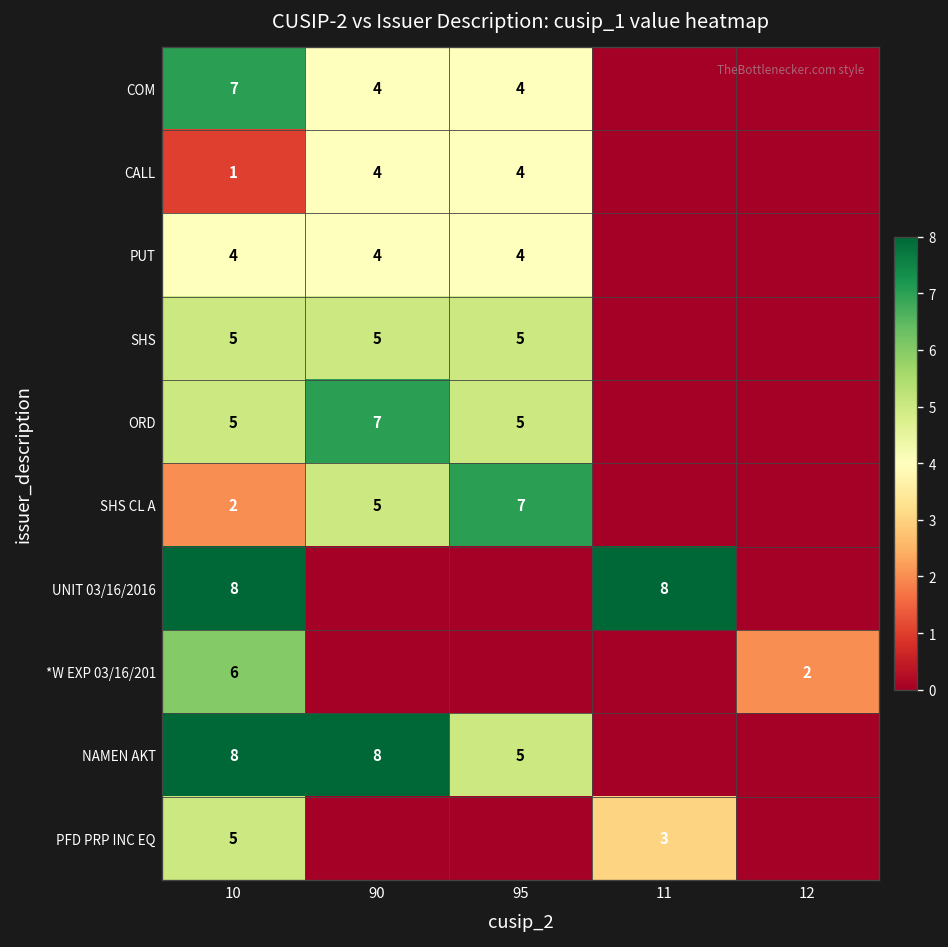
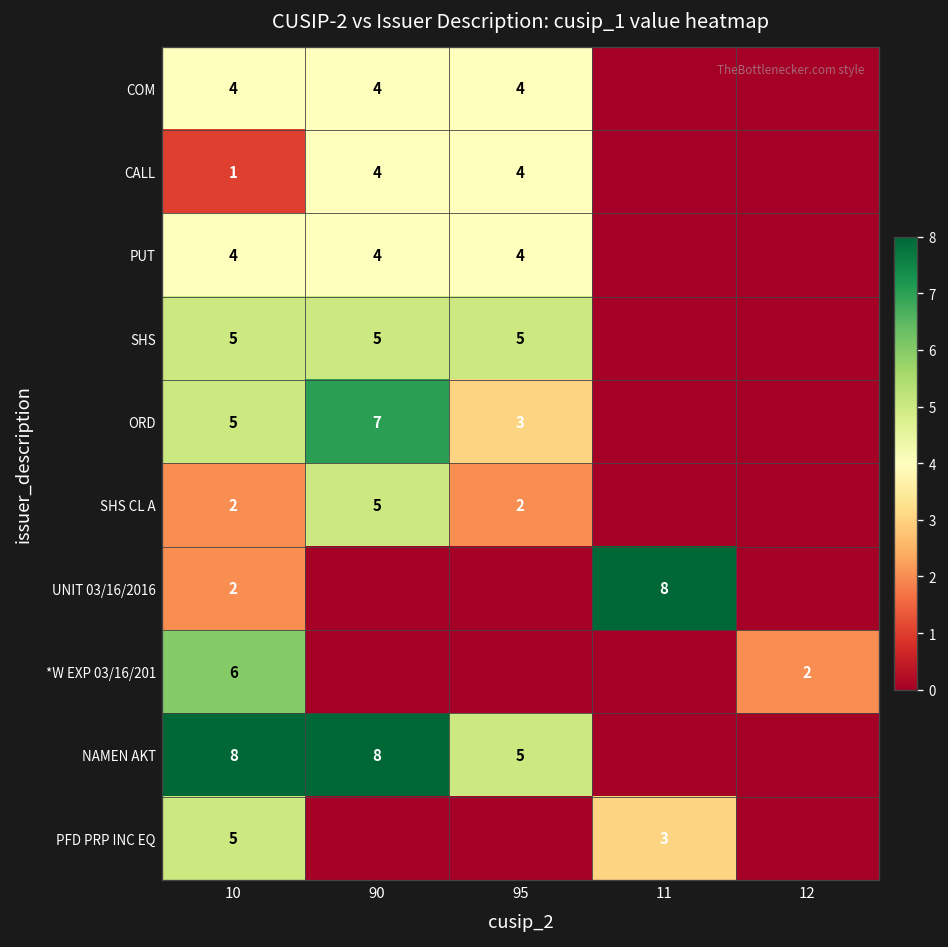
  {
    "COM": {
-     "10": 7,
+     "10": 4,
      "90": 4,
      "95": 4
    },
    "CALL": {
      "10": 1,
      "90": 4,
      "95": 4
    },
    "PUT": {
      "10": 4,
      "90": 4,
      "95": 4
    },
    "SHS": {
      "10": 5,
      "90": 5,
      "95": 5
    },
    "ORD": {
      "10": 5,
      "90": 7,
-     "95": 5
+     "95": 3
    },
    "SHS CL A": {
      "10": 2,
      "90": 5,
-     "95": 7
+     "95": 2
    },
    "UNIT 03/16/2016": {
-     "10": 8,
+     "10": 2,
      "11": 8
    },
    "*W EXP 03/16/201": {
      "10": 6,
      "12": 2
    },
    "NAMEN AKT": {
      "10": 8,
      "90": 8,
      "95": 5
    },
    "PFD PRP INC EQ": {
      "10": 5,
      "11": 3
    }
  }
